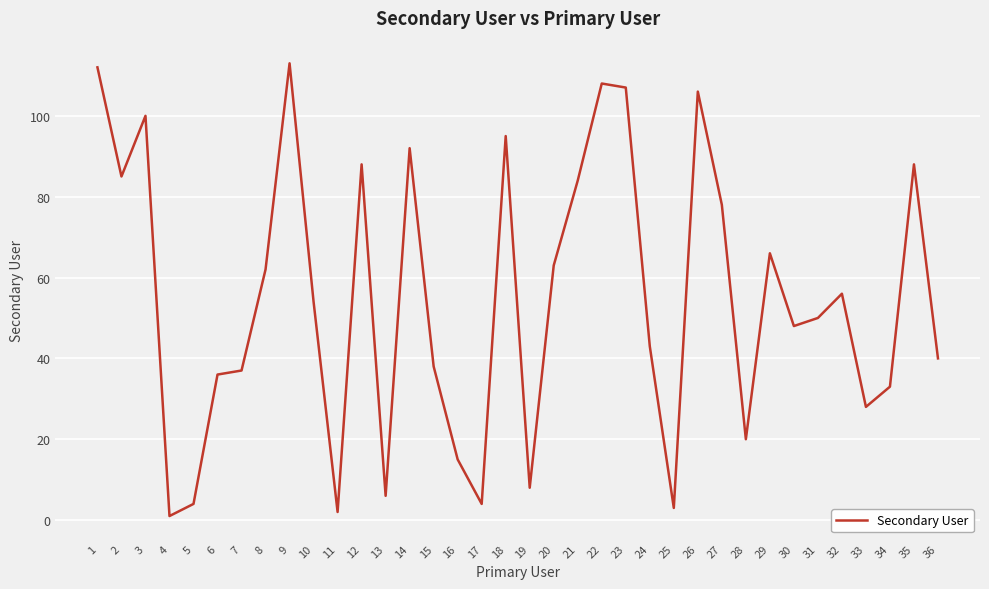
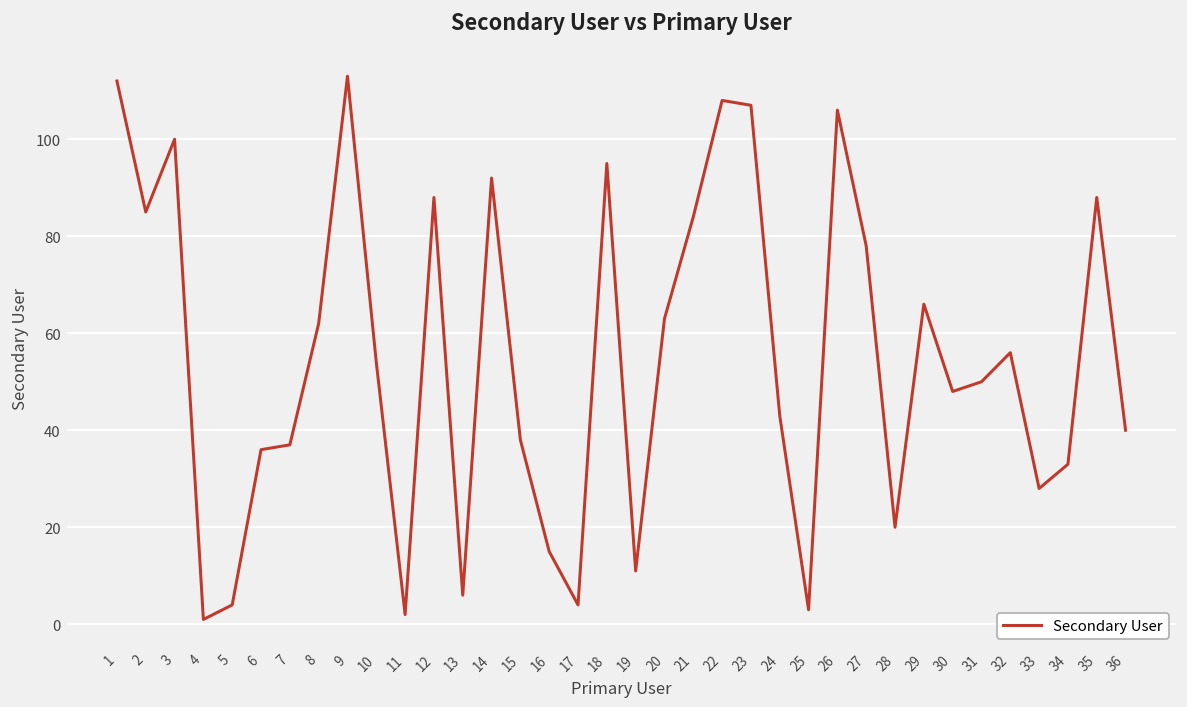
  {
    "1": 112,
    "2": 85,
    "3": 100,
    "4": 1,
    "5": 4,
    "6": 36,
    "7": 37,
    "8": 62,
    "9": 113,
    "10": 54,
    "11": 2,
    "12": 88,
    "13": 6,
    "14": 92,
    "15": 38,
    "16": 15,
    "17": 4,
    "18": 95,
-   "19": 8,
+   "19": 11,
    "20": 63,
    "21": 84,
    "22": 108,
    "23": 107,
    "24": 43,
    "25": 3,
    "26": 106,
    "27": 78,
    "28": 20,
    "29": 66,
    "30": 48,
    "31": 50,
    "32": 56,
    "33": 28,
    "34": 33,
    "35": 88,
    "36": 40
  }
